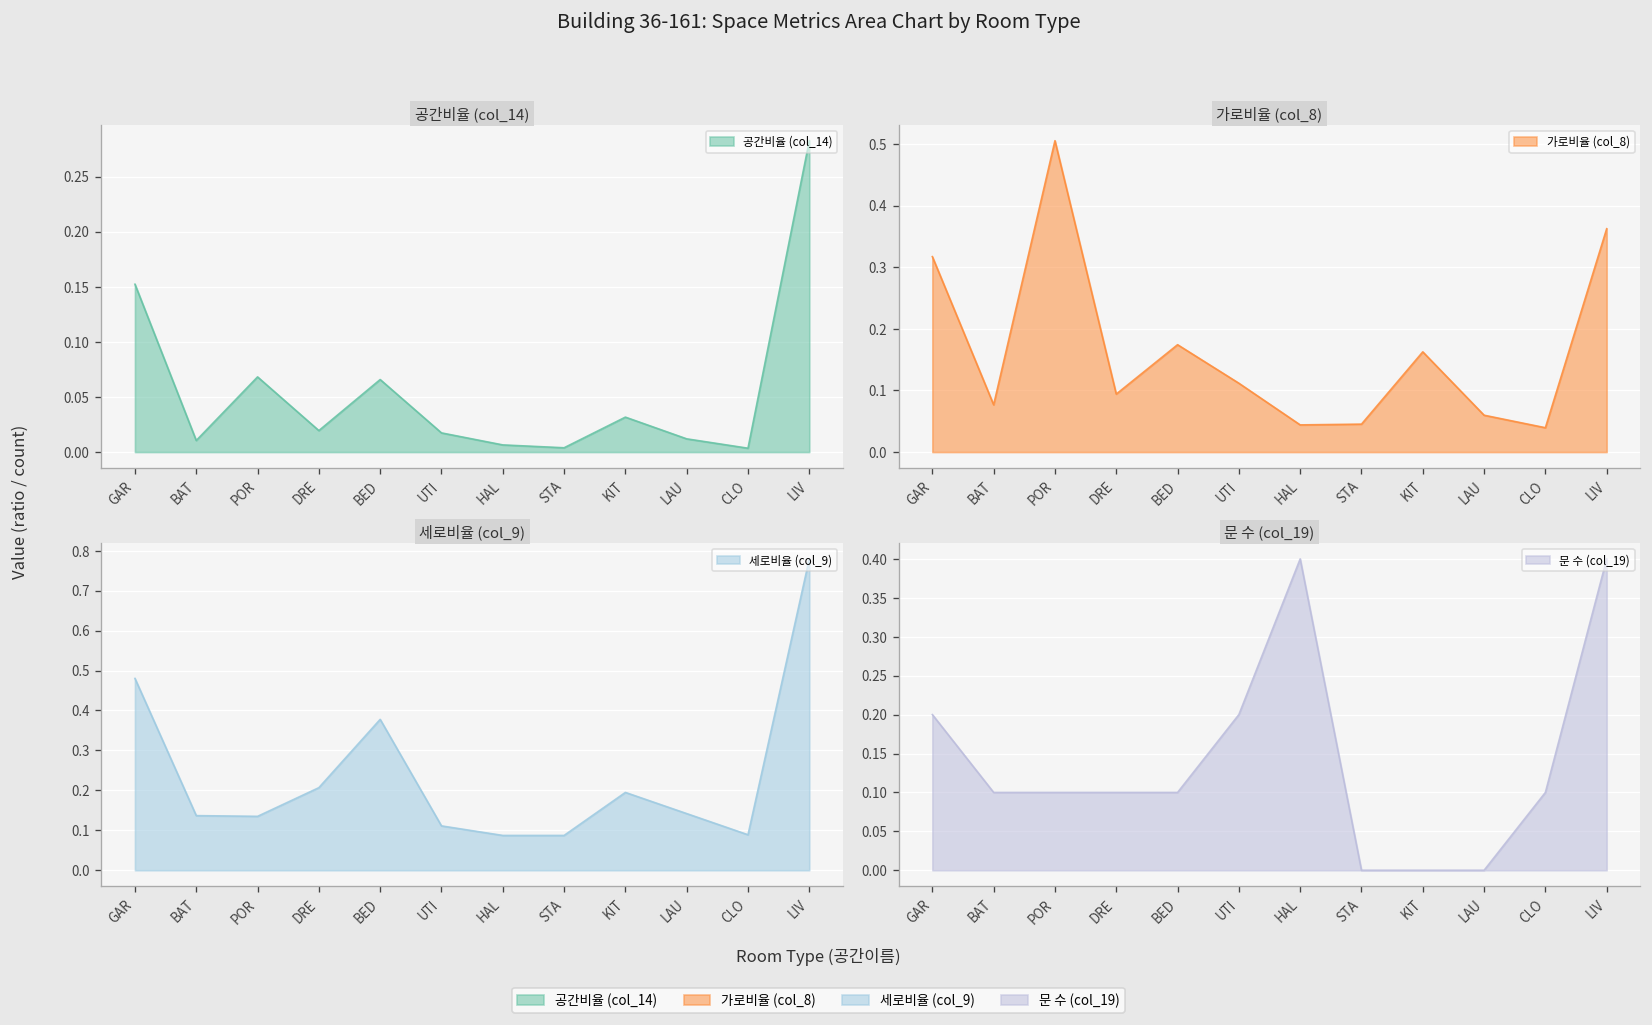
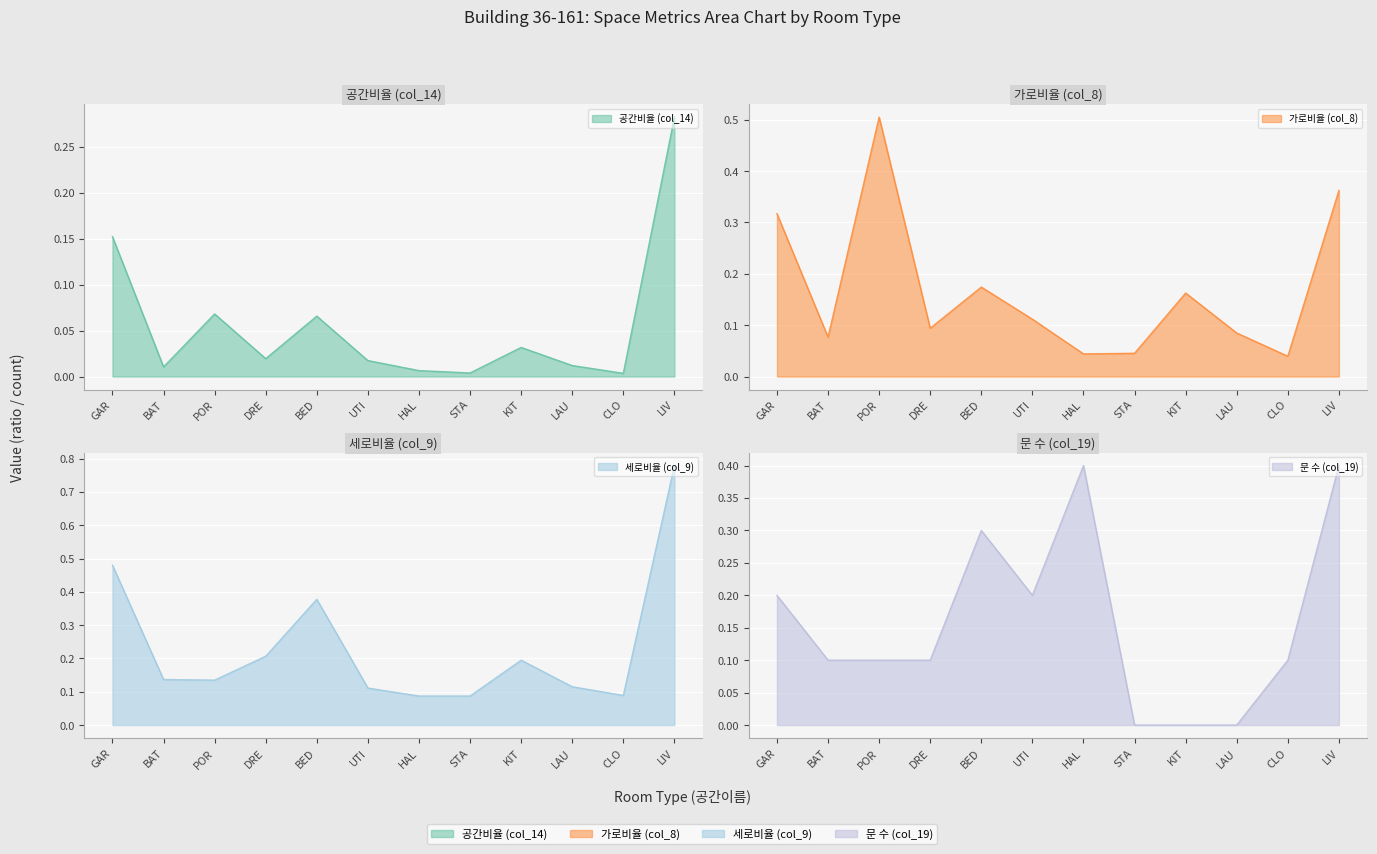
  {
    "공간비율 (col_14)": {
      "GAR": 0.15,
      "BAT": 0.01,
      "POR": 0.07,
      "DRE": 0.02,
      "BED": 0.07,
      "UTI": 0.02,
      "HAL": 0.01,
      "STA": 0.00,
      "KIT": 0.03,
      "LAU": 0.01,
      "CLO": 0.00
    },
    "가로비율 (col_8)": {
      "GAR": 0.32,
      "BAT": 0.08,
      "POR": 0.51,
      "DRE": 0.09,
      "BED": 0.17,
      "UTI": 0.11,
      "HAL": 0.04,
      "STA": 0.05,
      "KIT": 0.16,
-     "LAU": 0.06,
+     "LAU": 0.08,
      "CLO": 0.04,
      "LIV": 0.36
    },
    "세로비율 (col_9)": {
      "GAR": 0.48,
      "BAT": 0.14,
      "POR": 0.14,
      "DRE": 0.21,
      "BED": 0.38,
      "UTI": 0.11,
      "HAL": 0.09,
      "STA": 0.09,
      "KIT": 0.19,
-     "LAU": 0.14,
+     "LAU": 0.12,
      "CLO": 0.09
    },
    "문 수 (col_19)": {
      "GAR": 0.2,
      "BAT": 0.1,
      "POR": 0.1,
      "DRE": 0.1,
-     "BED": 0.1,
+     "BED": 0.3,
      "UTI": 0.2,
      "HAL": 0.4,
      "STA": 0.0,
      "KIT": 0.0,
      "LAU": 0.0,
      "CLO": 0.1
    }
  }
